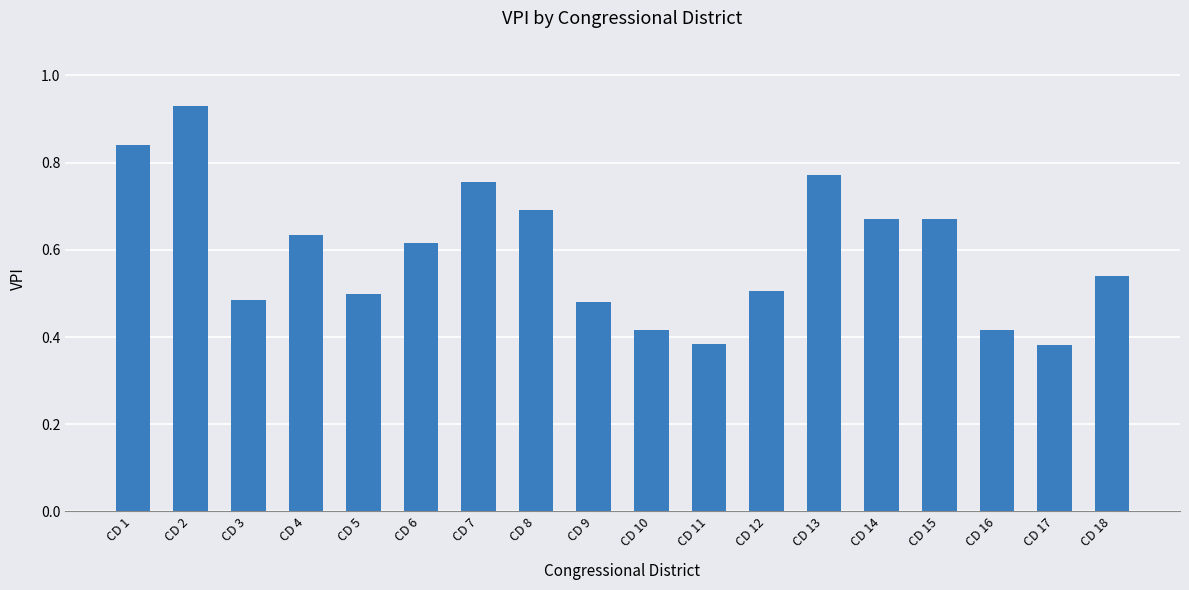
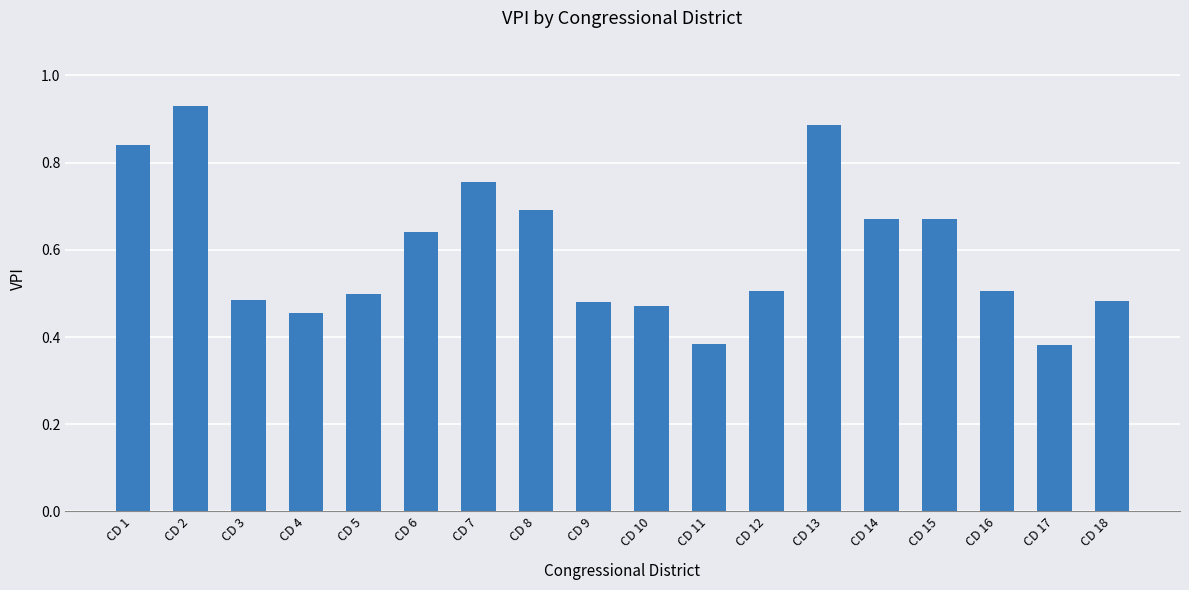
  {
    "CD 1": 0.84,
    "CD 2": 0.93,
    "CD 3": 0.48,
-   "CD 4": 0.63,
+   "CD 4": 0.45,
    "CD 5": 0.50,
-   "CD 6": 0.62,
+   "CD 6": 0.64,
    "CD 7": 0.76,
    "CD 8": 0.69,
    "CD 9": 0.48,
-   "CD 10": 0.42,
+   "CD 10": 0.47,
    "CD 11": 0.39,
    "CD 12": 0.51,
-   "CD 13": 0.77,
+   "CD 13": 0.89,
    "CD 14": 0.67,
    "CD 15": 0.67,
-   "CD 16": 0.42,
+   "CD 16": 0.51,
    "CD 17": 0.38,
-   "CD 18": 0.54
+   "CD 18": 0.48
  }
